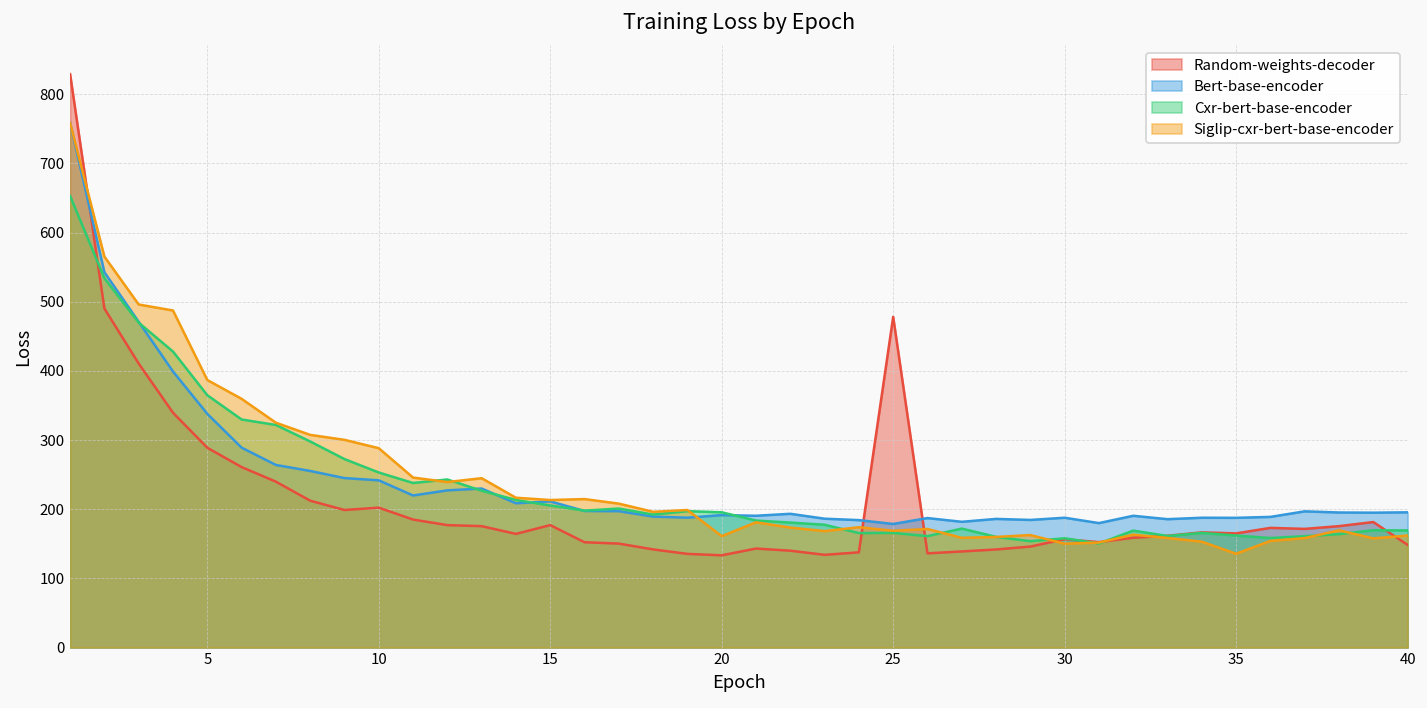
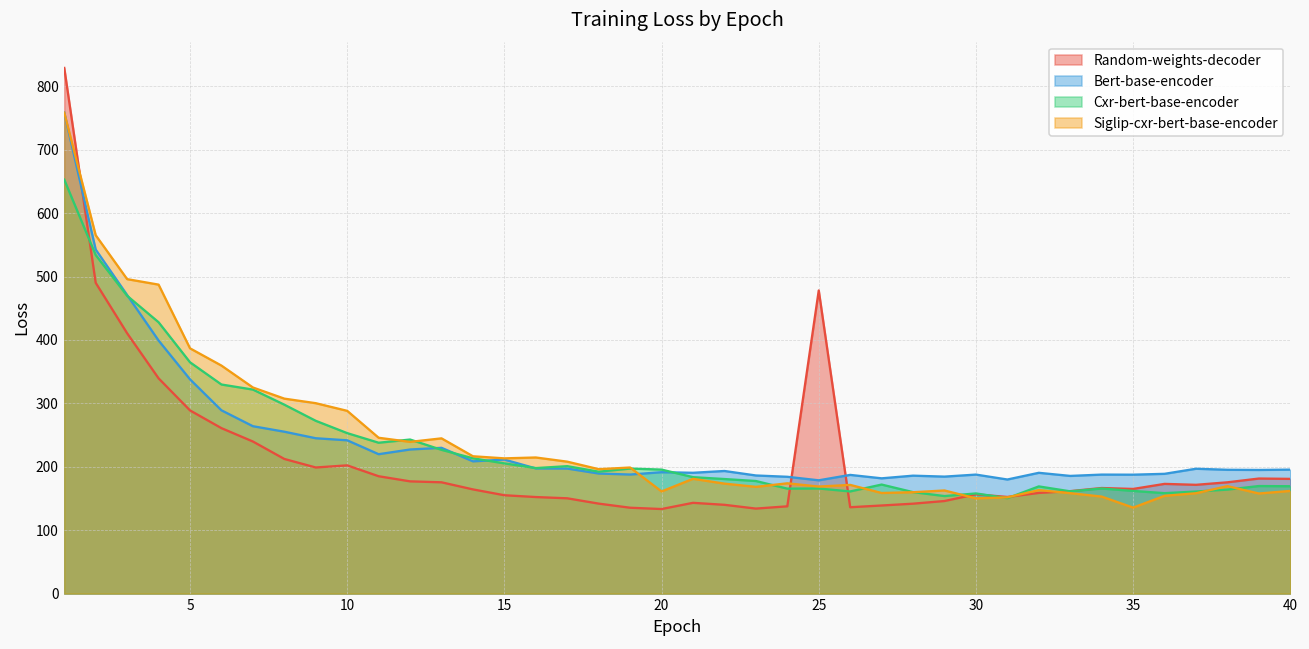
  {
    "Random-weights-decoder": {
      "5": 290,
      "10": 200,
-     "15": 180,
+     "15": 160,
      "20": 130,
      "25": 480,
-     "40": 150
+     "40": 180
    },
    "Bert-base-encoder": {
      "5": 340,
      "10": 240,
      "25": 180,
      "30": 190,
      "35": 190,
      "40": 200
    },
    "Cxr-bert-base-encoder": {
      "5": 360,
      "10": 250,
      "15": 210,
      "40": 170
    },
    "Siglip-cxr-bert-base-encoder": {
      "5": 390,
      "10": 290,
      "20": 160,
      "30": 150,
      "35": 140,
      "40": 160
    }
  }
